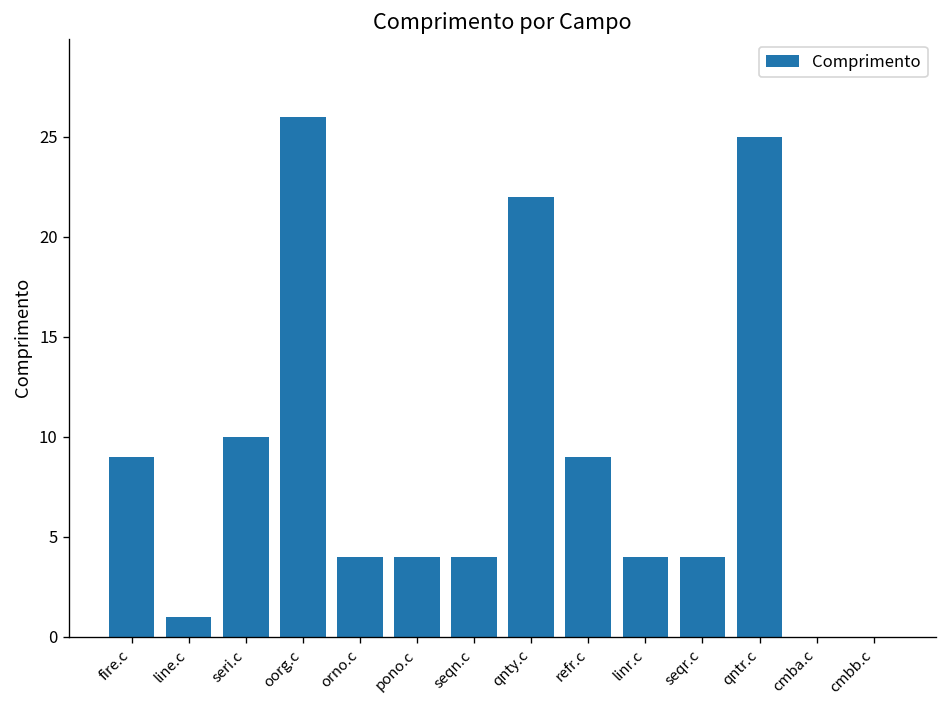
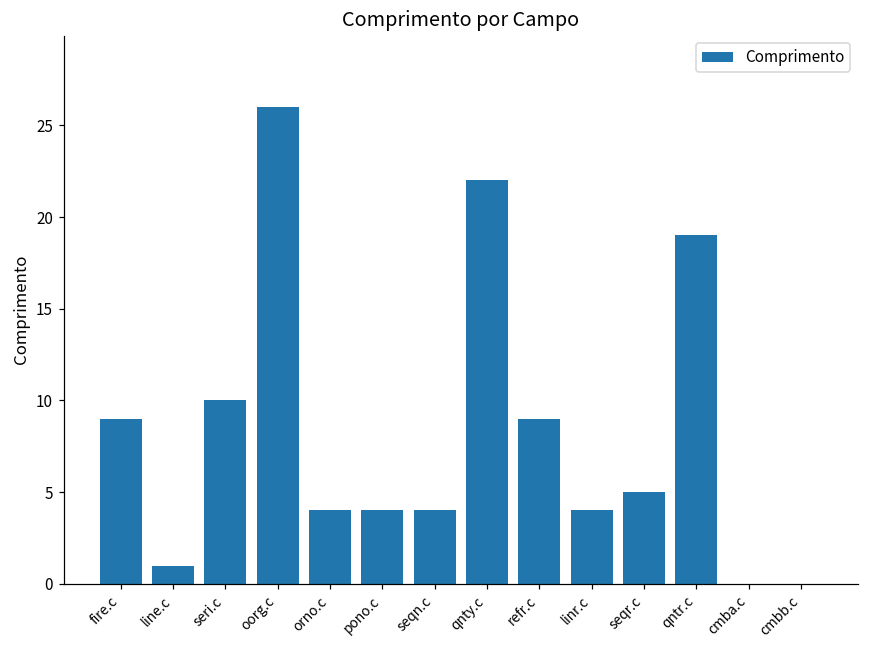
  {
    "fire.c": 9,
    "line.c": 1,
    "seri.c": 10,
    "oorg.c": 26,
    "orno.c": 4,
    "pono.c": 4,
    "seqn.c": 4,
    "qnty.c": 22,
    "refr.c": 9,
    "linr.c": 4,
-   "seqr.c": 4,
-   "qntr.c": 25,
+   "seqr.c": 5,
+   "qntr.c": 19,
    "cmba.c": 0,
    "cmbb.c": 0
  }
